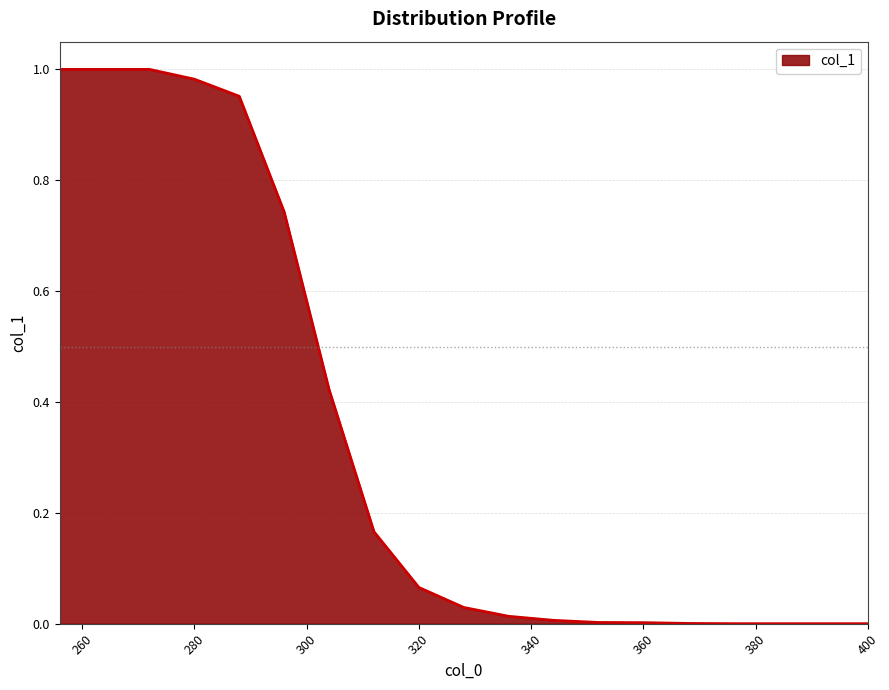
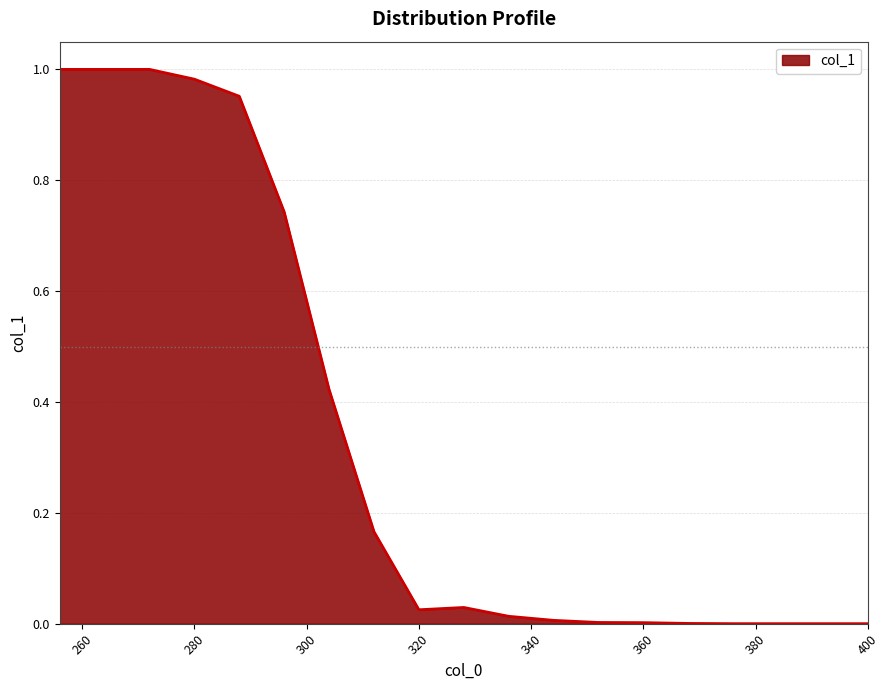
  {
    "280": 0.98,
-   "320": 0.07,
+   "320": 0.03,
    "360": 0.00,
    "400": 0.00
  }
